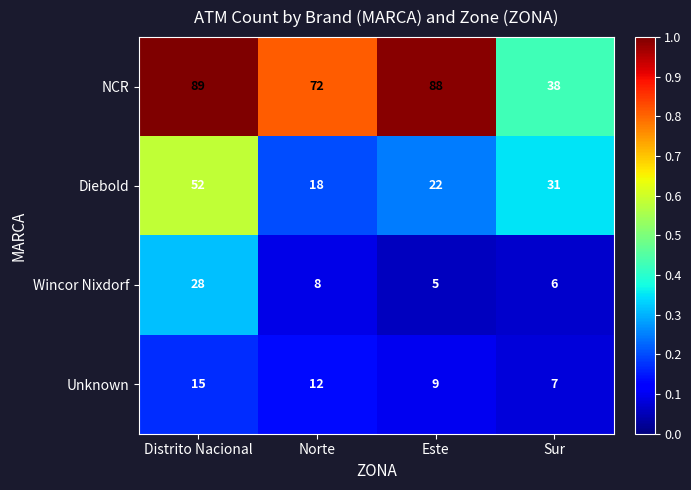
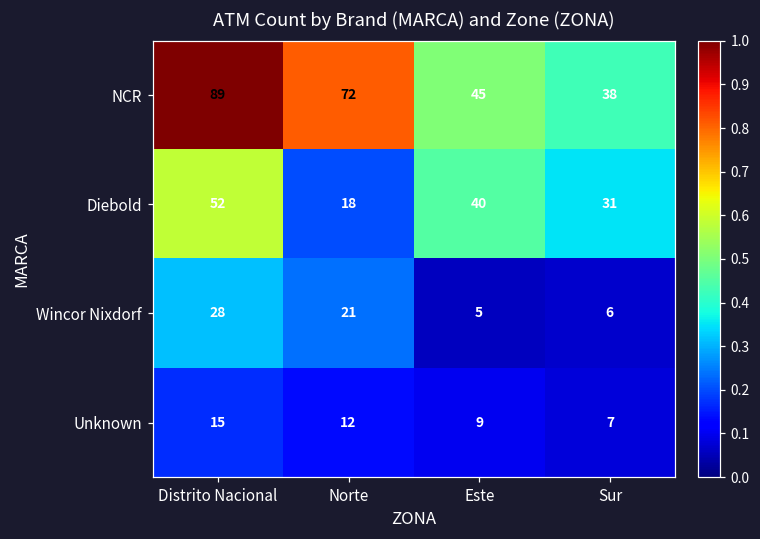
  {
    "NCR": {
      "Distrito Nacional": 89,
      "Norte": 72,
-     "Este": 88,
+     "Este": 45,
      "Sur": 38
    },
    "Diebold": {
      "Distrito Nacional": 52,
      "Norte": 18,
-     "Este": 22,
+     "Este": 40,
      "Sur": 31
    },
    "Wincor Nixdorf": {
      "Distrito Nacional": 28,
-     "Norte": 8,
+     "Norte": 21,
      "Este": 5,
      "Sur": 6
    },
    "Unknown": {
      "Distrito Nacional": 15,
      "Norte": 12,
      "Este": 9,
      "Sur": 7
    }
  }
